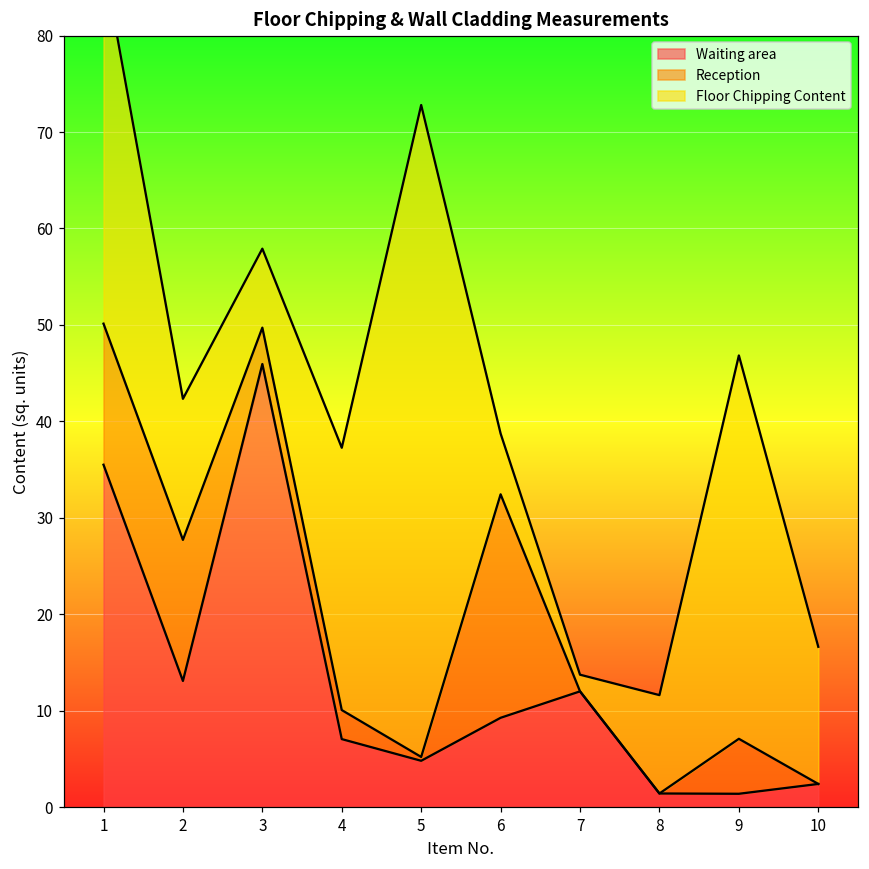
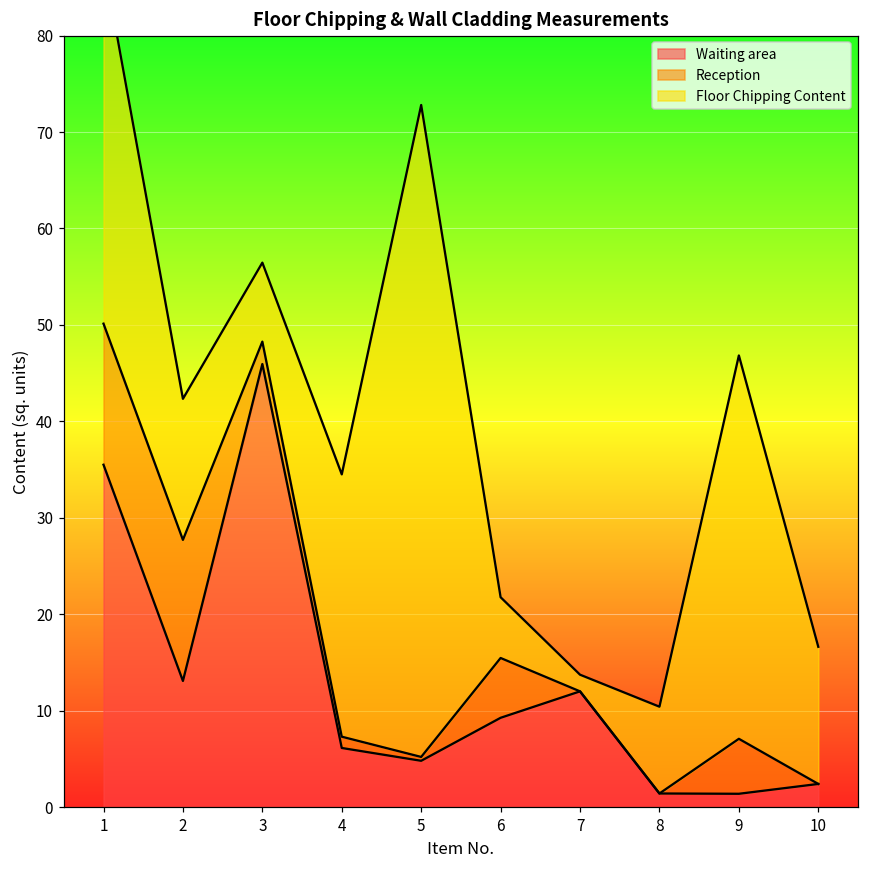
  {
    "Waiting area": {
      "1": 36,
      "2": 13,
      "3": 46,
-     "4": 7,
+     "4": 6,
      "5": 5,
      "6": 9,
      "9": 1
    },
    "Reception": {
      "1": 15,
      "2": 15,
-     "3": 4,
-     "4": 3,
+     "3": 2,
+     "4": 1,
      "5": 0,
-     "6": 23,
+     "6": 6,
      "9": 6
    },
    "Floor Chipping Content": {
      "2": 15,
      "3": 8,
      "4": 27,
      "5": 68,
      "6": 6,
      "7": 2,
-     "8": 10,
+     "8": 9,
      "9": 40,
      "10": 14
    }
  }
